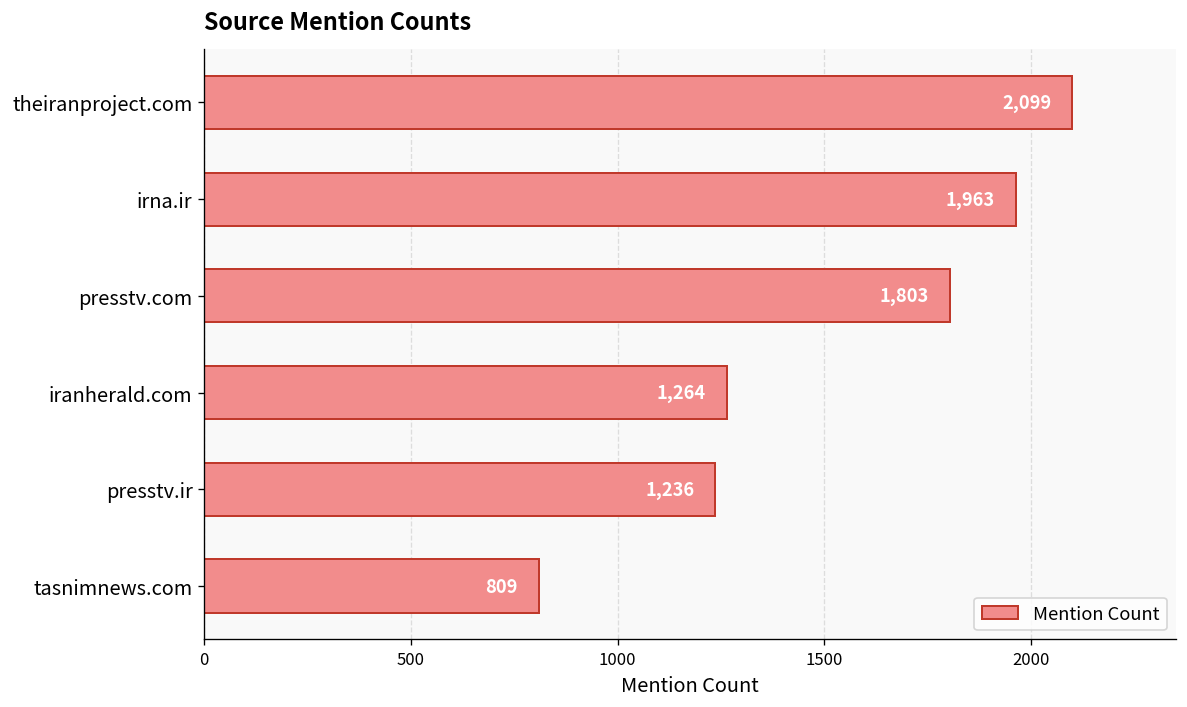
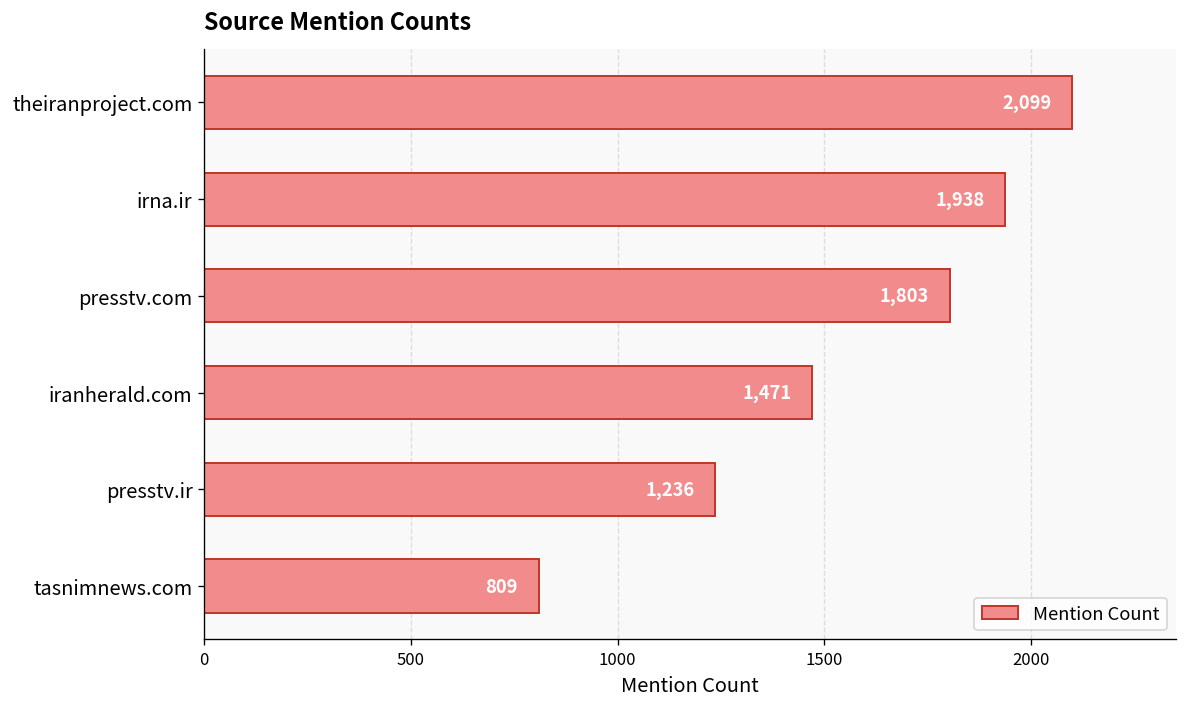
  {
    "theiranproject.com": "2,099",
-   "irna.ir": "1,963",
+   "irna.ir": "1,938",
    "presstv.com": "1,803",
-   "iranherald.com": "1,264",
+   "iranherald.com": "1,471",
    "presstv.ir": "1,236",
    "tasnimnews.com": "809"
  }
